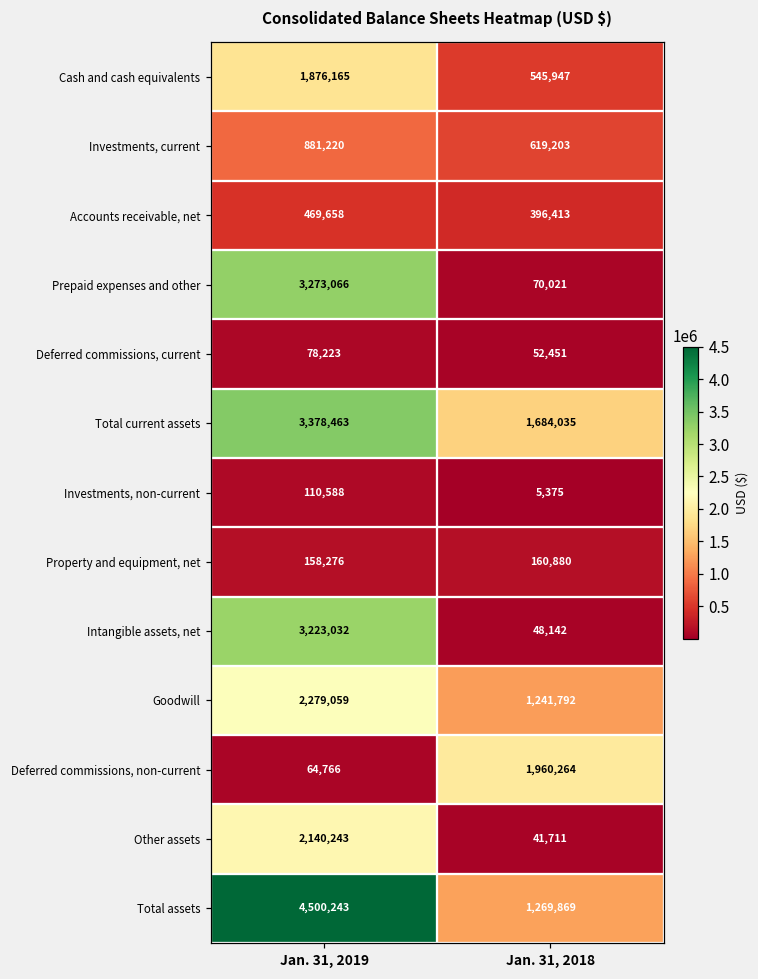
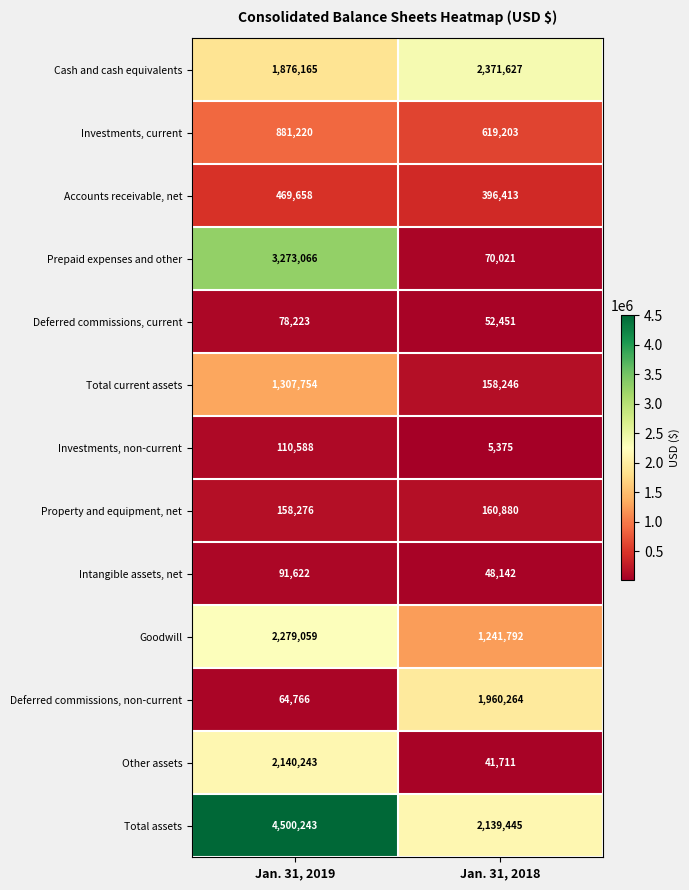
  {
    "Cash and cash equivalents": {
      "Jan. 31, 2019": "1,876,165",
-     "Jan. 31, 2018": "545,947"
+     "Jan. 31, 2018": "2,371,627"
    },
    "Investments, current": {
      "Jan. 31, 2019": "881,220",
      "Jan. 31, 2018": "619,203"
    },
    "Accounts receivable, net": {
      "Jan. 31, 2019": "469,658",
      "Jan. 31, 2018": "396,413"
    },
    "Prepaid expenses and other": {
      "Jan. 31, 2019": "3,273,066",
      "Jan. 31, 2018": "70,021"
    },
    "Deferred commissions, current": {
      "Jan. 31, 2019": "78,223",
      "Jan. 31, 2018": "52,451"
    },
    "Total current assets": {
-     "Jan. 31, 2019": "3,378,463",
-     "Jan. 31, 2018": "1,684,035"
+     "Jan. 31, 2019": "1,307,754",
+     "Jan. 31, 2018": "158,246"
    },
    "Investments, non-current": {
      "Jan. 31, 2019": "110,588",
      "Jan. 31, 2018": "5,375"
    },
    "Property and equipment, net": {
      "Jan. 31, 2019": "158,276",
      "Jan. 31, 2018": "160,880"
    },
    "Intangible assets, net": {
-     "Jan. 31, 2019": "3,223,032",
+     "Jan. 31, 2019": "91,622",
      "Jan. 31, 2018": "48,142"
    },
    "Goodwill": {
      "Jan. 31, 2019": "2,279,059",
      "Jan. 31, 2018": "1,241,792"
    },
    "Deferred commissions, non-current": {
      "Jan. 31, 2019": "64,766",
      "Jan. 31, 2018": "1,960,264"
    },
    "Other assets": {
      "Jan. 31, 2019": "2,140,243",
      "Jan. 31, 2018": "41,711"
    },
    "Total assets": {
      "Jan. 31, 2019": "4,500,243",
-     "Jan. 31, 2018": "1,269,869"
+     "Jan. 31, 2018": "2,139,445"
    }
  }
